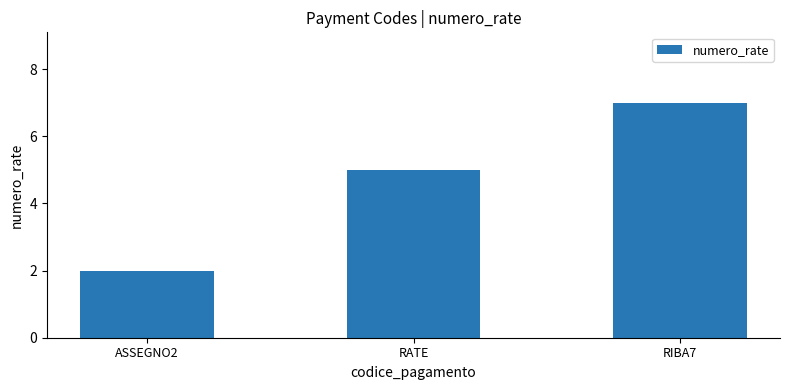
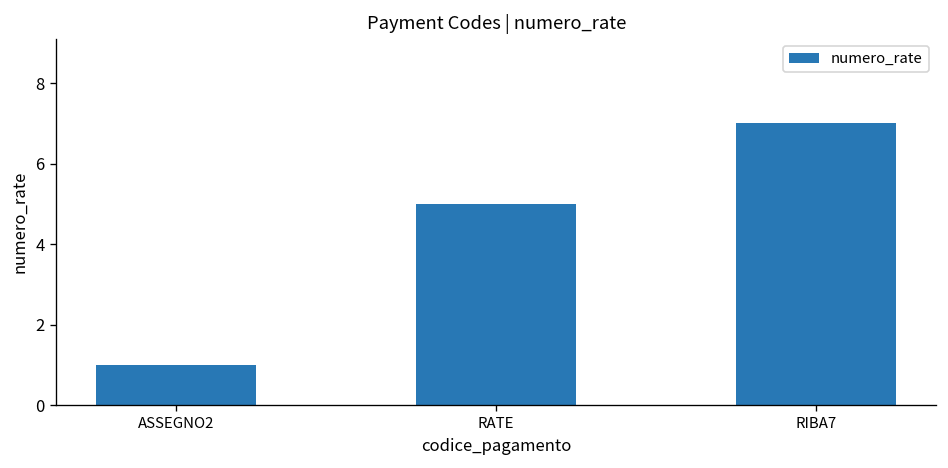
  {
-   "ASSEGNO2": 2,
+   "ASSEGNO2": 1,
    "RATE": 5,
    "RIBA7": 7
  }
